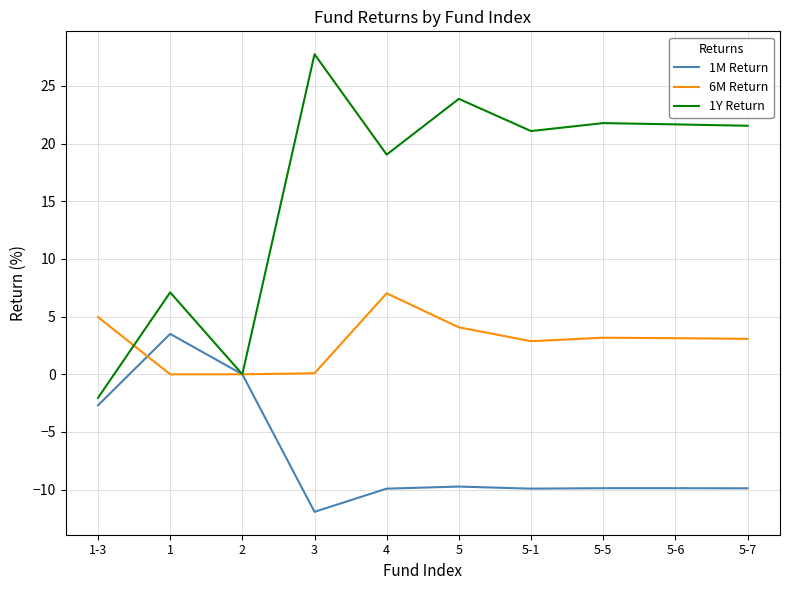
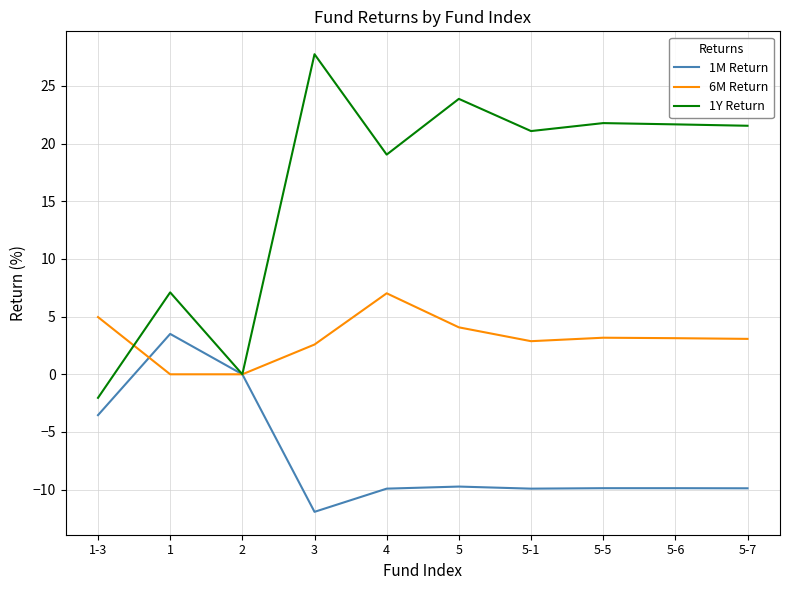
  {
    "1M Return": {
-     "1-3": -2.7,
+     "1-3": -3.5,
      "1": 3.5,
      "3": -11.9,
      "4": -9.9,
      "5": -9.7,
      "5-1": -9.9,
      "5-5": -9.9,
      "5-6": -9.9,
      "5-7": -9.9
    },
    "6M Return": {
      "1-3": 5.0,
      "1": 0.0,
-     "3": 0.1,
+     "3": 2.6,
      "4": 7.0,
      "5": 4.1,
      "5-1": 2.9,
      "5-5": 3.2,
      "5-6": 3.1,
      "5-7": 3.1
    },
    "1Y Return": {
      "1-3": -2.0,
      "1": 7.1,
      "3": 27.7,
      "4": 19.0,
      "5": 23.9,
      "5-1": 21.1,
      "5-5": 21.8,
      "5-6": 21.7,
      "5-7": 21.5
    }
  }
